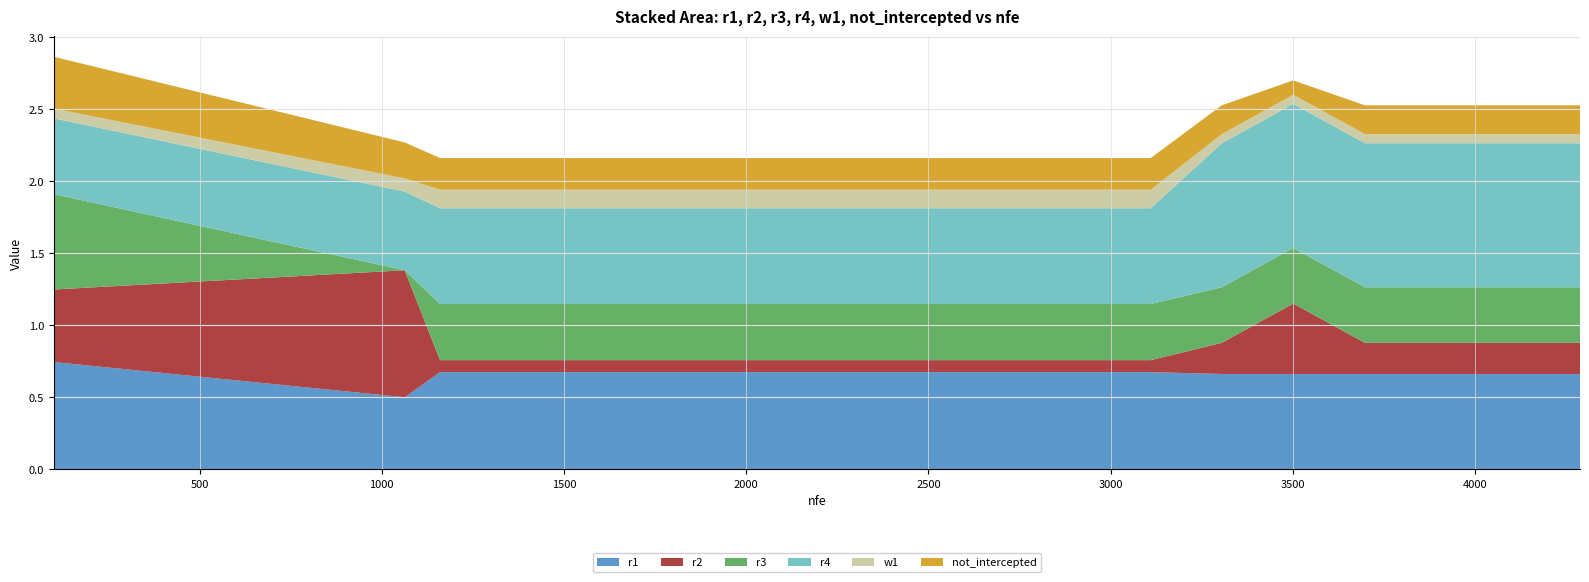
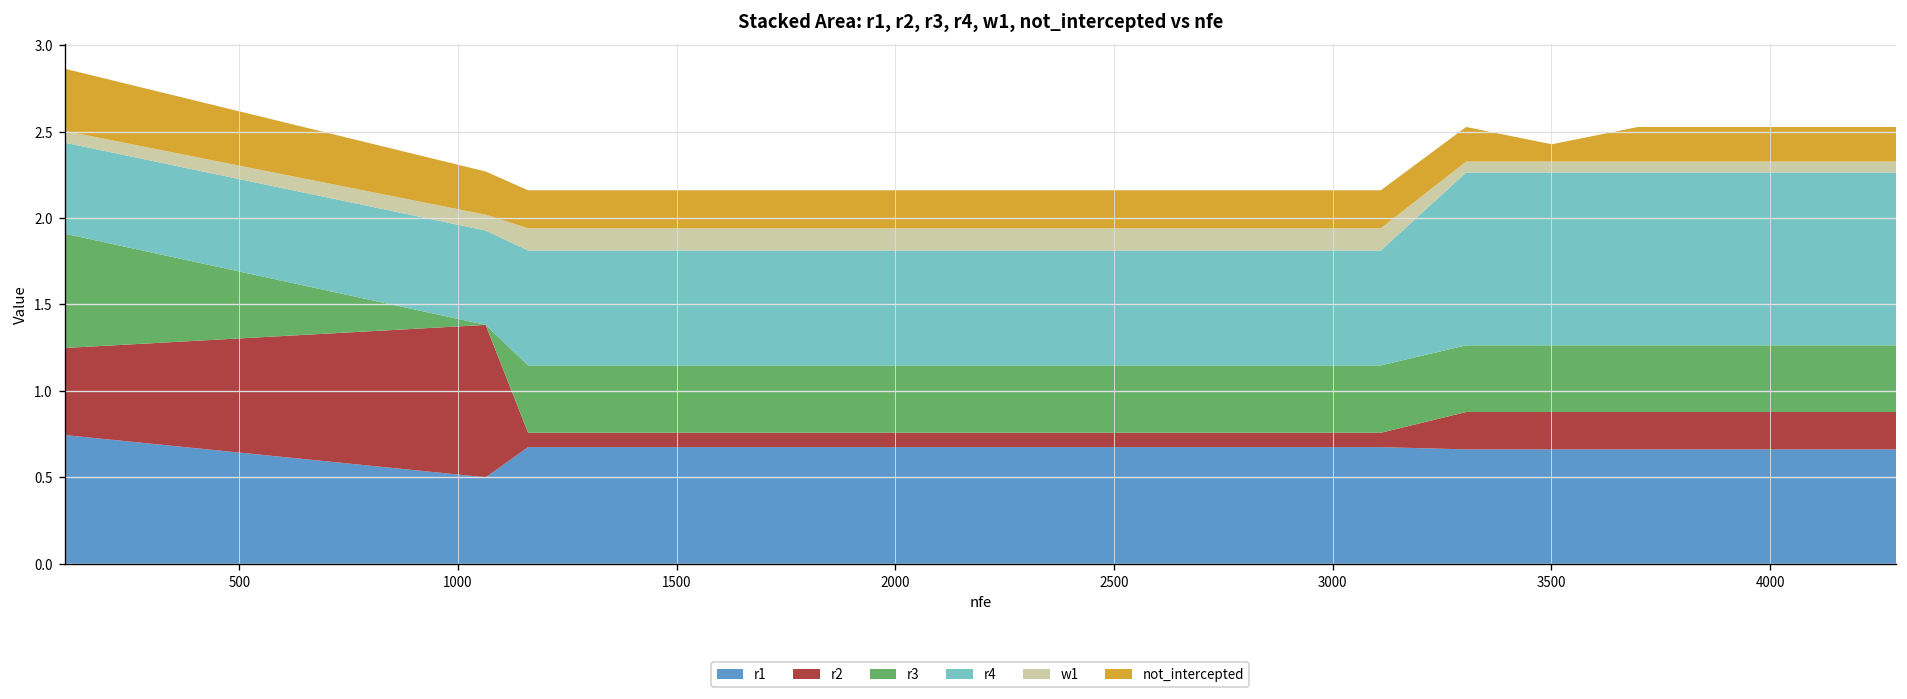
  {
    "r2": {
-     "3500": 0.49
+     "3500": 0.22
    },
    "r3": {
      "3500": 0.39
    },
    "w1": {
      "3500": 0.06
    },
    "not_intercepted": {
      "3500": 0.10
    }
  }
